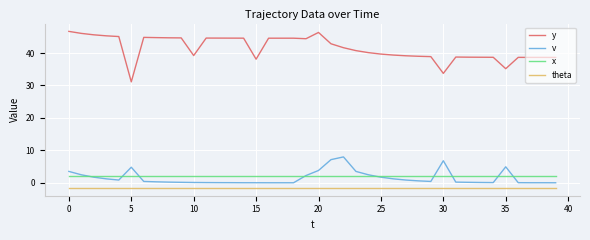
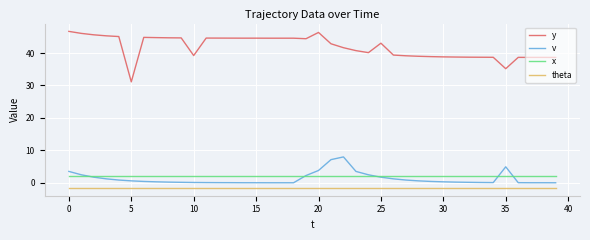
  {
    "y": {
      "0": 47,
      "5": 31,
      "10": 39,
-     "15": 38,
+     "15": 45,
      "20": 46,
-     "25": 40,
-     "30": 34,
+     "25": 43,
+     "30": 39,
      "35": 35
    },
    "v": {
      "0": 4,
-     "5": 5,
+     "5": 1,
      "10": 0,
      "15": 0,
      "20": 4,
-     "30": 7,
+     "30": 0,
      "35": 5
    },
    "x": {
      "0": 2,
      "5": 2,
      "10": 2,
      "15": 2,
      "20": 2,
      "30": 2,
      "35": 2
    },
    "theta": {
      "0": -2,
      "5": -2,
      "10": -2,
      "15": -2,
      "20": -2,
      "25": -2,
      "30": -2,
      "35": -2
    }
  }
